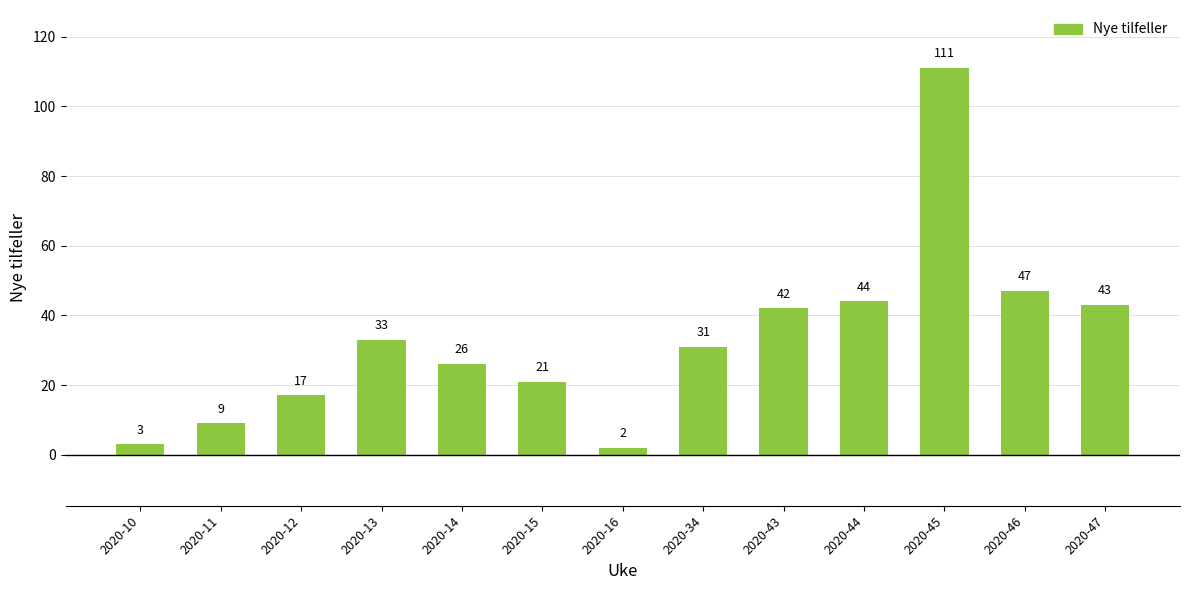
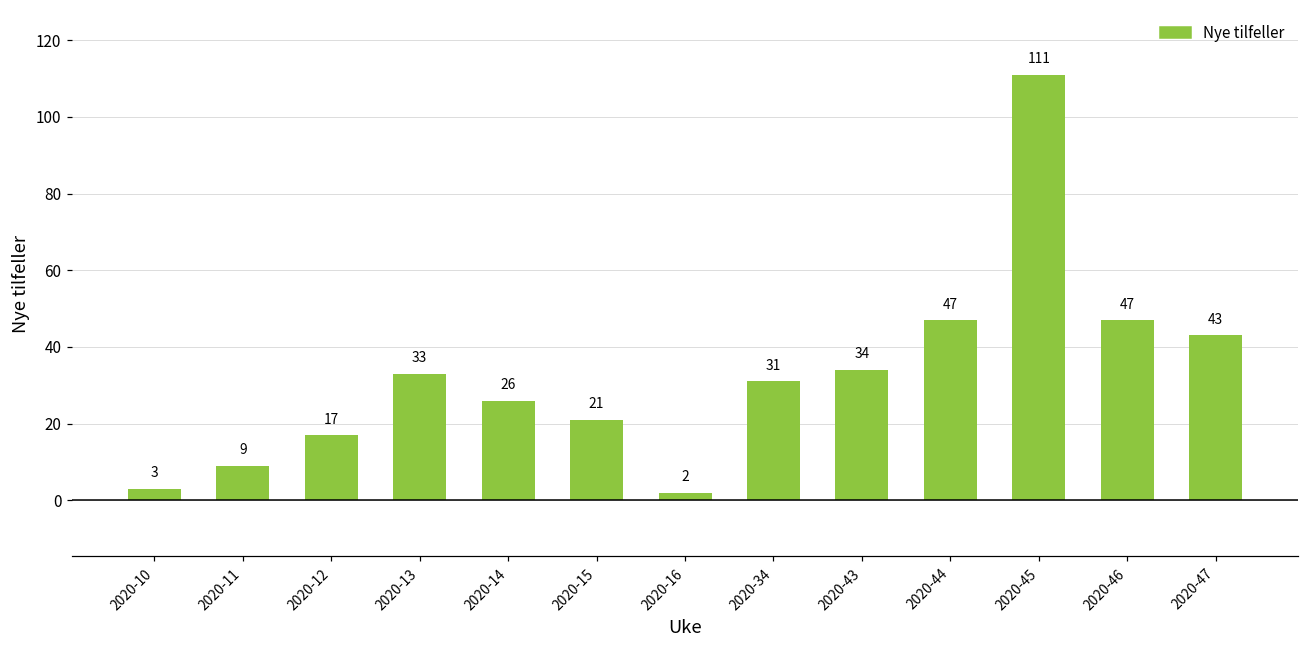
  {
    "2020-10": 3,
    "2020-11": 9,
    "2020-12": 17,
    "2020-13": 33,
    "2020-14": 26,
    "2020-15": 21,
    "2020-16": 2,
    "2020-34": 31,
-   "2020-43": 42,
-   "2020-44": 44,
+   "2020-43": 34,
+   "2020-44": 47,
    "2020-45": 111,
    "2020-46": 47,
    "2020-47": 43
  }
